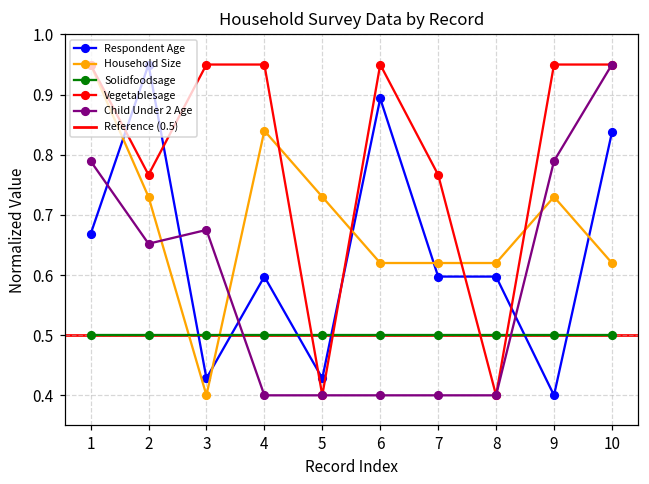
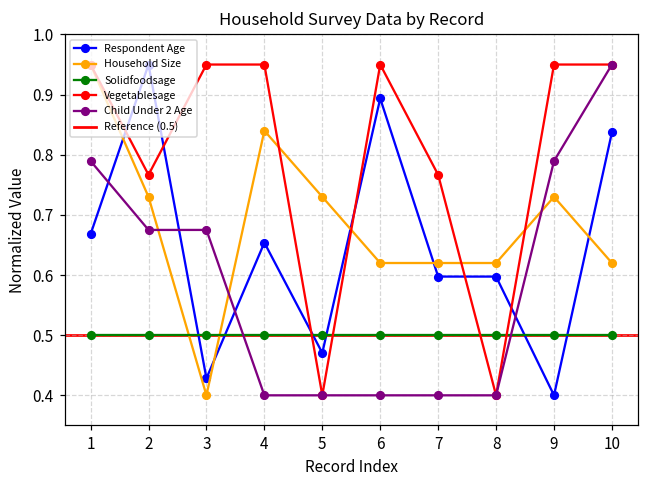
  {
    "Respondent Age": {
      "1": 0.67,
      "3": 0.43,
-     "4": 0.60,
-     "5": 0.43,
+     "4": 0.65,
+     "5": 0.47,
      "6": 0.89,
      "7": 0.60,
      "8": 0.60,
      "9": 0.40,
      "10": 0.84
    },
    "Household Size": {
      "2": 0.73,
      "3": 0.40,
      "4": 0.84,
      "5": 0.73,
      "6": 0.62,
      "7": 0.62,
      "8": 0.62,
      "9": 0.73,
      "10": 0.62
    },
    "Solidfoodsage": {
      "1": 0.50,
      "2": 0.50,
      "3": 0.50,
      "4": 0.50,
      "5": 0.50,
      "6": 0.50,
      "7": 0.50,
      "8": 0.50,
      "9": 0.50,
      "10": 0.50
    },
    "Vegetablesage": {
      "2": 0.77,
      "3": 0.95,
      "4": 0.95,
      "6": 0.95,
      "7": 0.77,
      "9": 0.95
    },
    "Child Under 2 Age": {
      "1": 0.79,
-     "2": 0.65,
+     "2": 0.68,
      "3": 0.68,
      "4": 0.40,
      "6": 0.40,
      "7": 0.40,
      "9": 0.79
    }
  }
